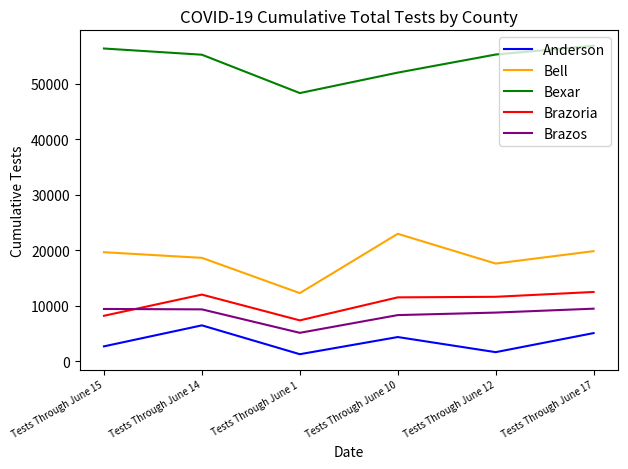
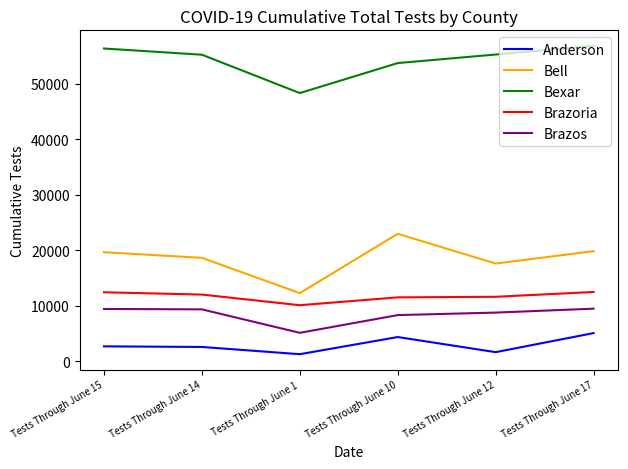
  {
    "Anderson": {
      "Tests Through June 15": 3000,
-     "Tests Through June 14": 6000,
+     "Tests Through June 14": 3000,
      "Tests Through June 1": 1000,
      "Tests Through June 10": 4000,
      "Tests Through June 12": 2000,
      "Tests Through June 17": 5000
    },
    "Bell": {
      "Tests Through June 15": 20000,
      "Tests Through June 14": 19000,
      "Tests Through June 1": 12000,
      "Tests Through June 10": 23000,
      "Tests Through June 12": 18000,
      "Tests Through June 17": 20000
    },
    "Bexar": {
      "Tests Through June 15": 56000,
      "Tests Through June 14": 55000,
      "Tests Through June 1": 48000,
-     "Tests Through June 10": 52000,
+     "Tests Through June 10": 54000,
      "Tests Through June 12": 55000
    },
    "Brazoria": {
-     "Tests Through June 15": 8000,
+     "Tests Through June 15": 12000,
      "Tests Through June 14": 12000,
-     "Tests Through June 1": 7000,
+     "Tests Through June 1": 10000,
      "Tests Through June 10": 12000,
      "Tests Through June 12": 12000,
      "Tests Through June 17": 12000
    },
    "Brazos": {
      "Tests Through June 15": 9000,
      "Tests Through June 14": 9000,
      "Tests Through June 1": 5000,
      "Tests Through June 10": 8000,
      "Tests Through June 12": 9000,
      "Tests Through June 17": 9000
    }
  }
